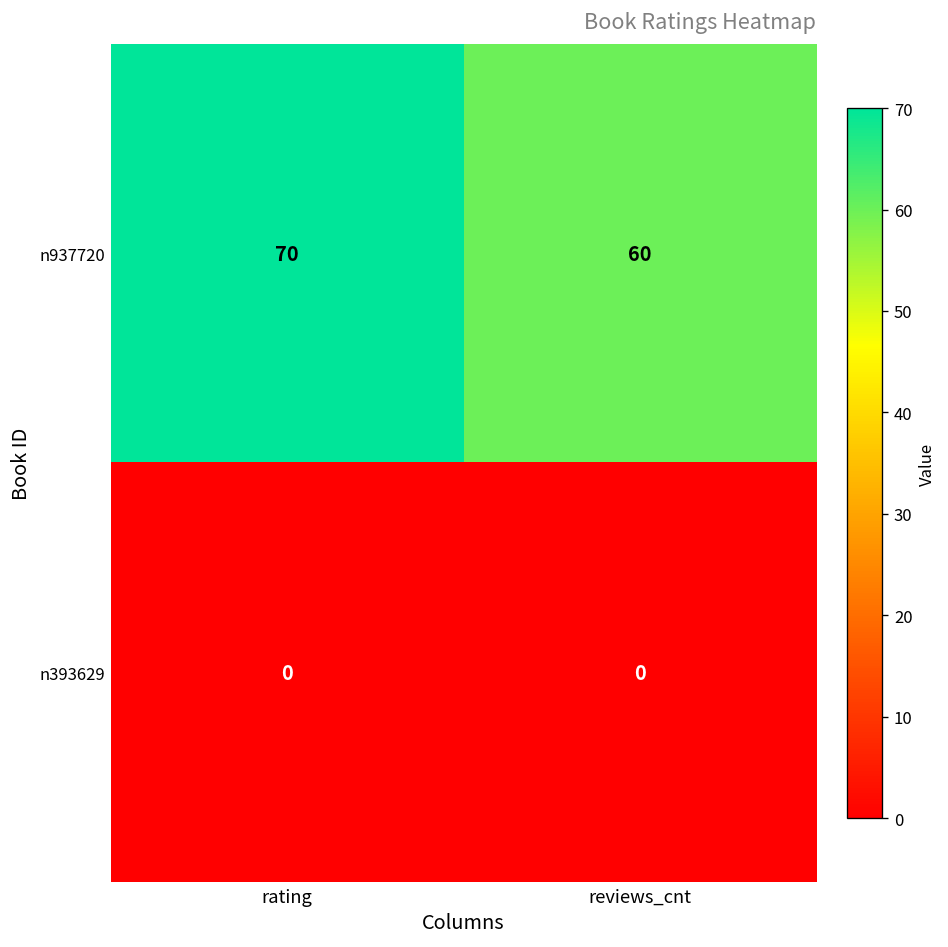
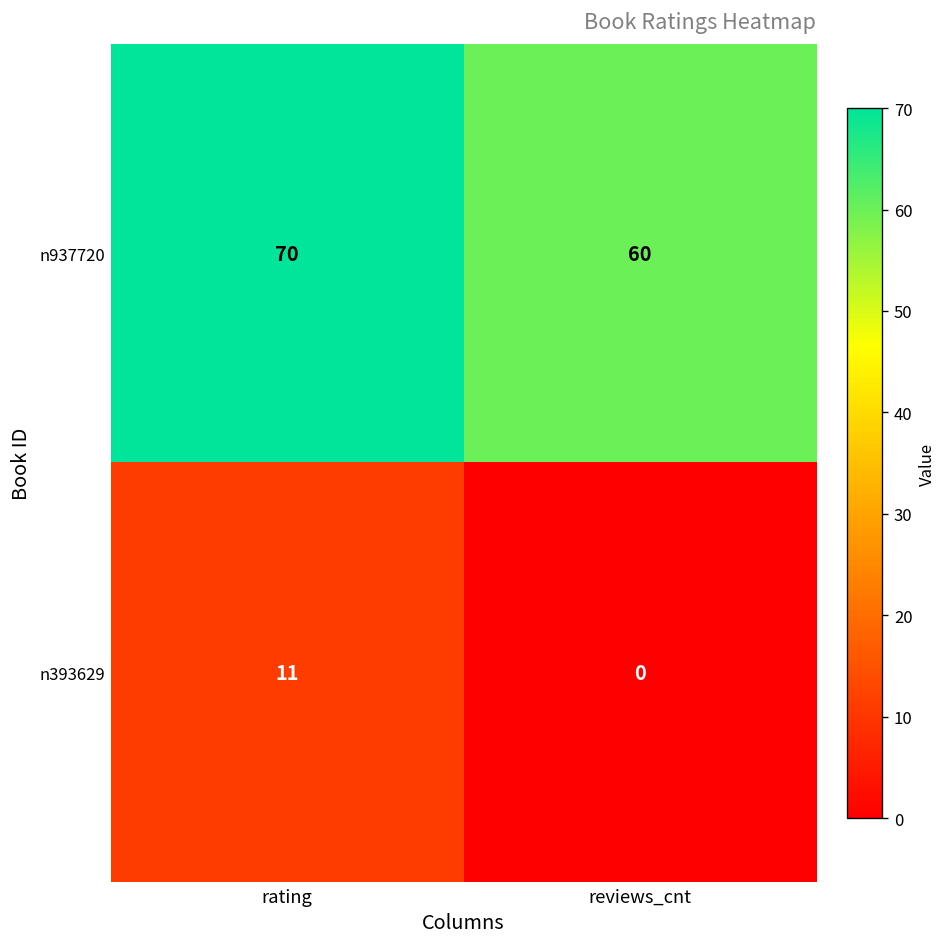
  {
    "n937720": {
      "rating": 70,
      "reviews_cnt": 60
    },
    "n393629": {
-     "rating": 0,
+     "rating": 11,
      "reviews_cnt": 0
    }
  }
